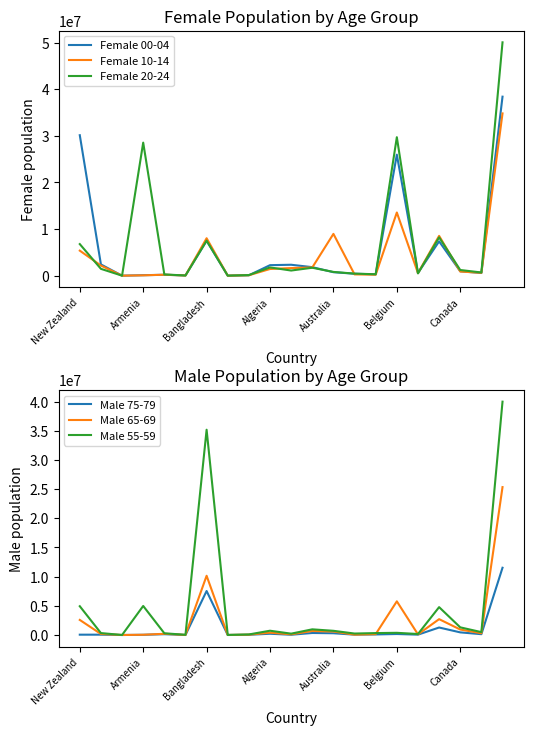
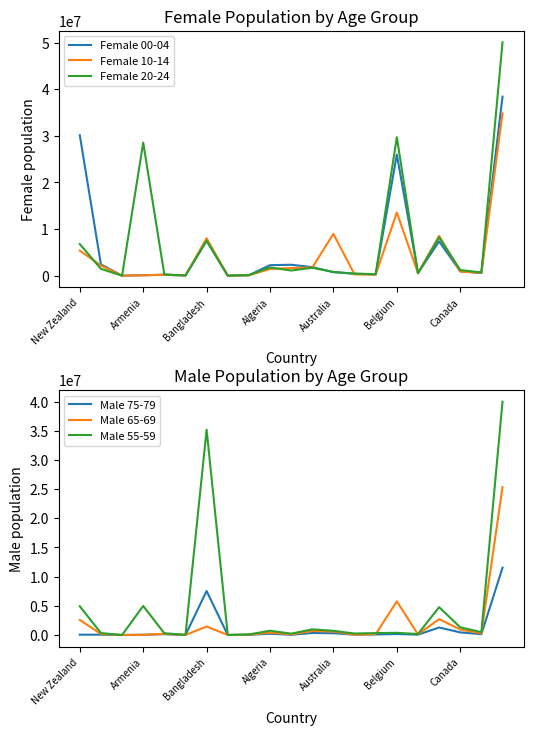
  {
    "Female Population by Age Group": {
      "Female 00-04": {
        "New Zealand": 30000000,
        "Belgium": 26000000
      },
      "Female 10-14": {
        "New Zealand": 5000000,
        "Australia": 9000000,
        "Belgium": 14000000
      },
      "Female 20-24": {
        "New Zealand": 7000000,
        "Armenia": 29000000,
        "Belgium": 30000000
      }
    },
    "Male Population by Age Group": {
      "Male 75-79": {
        "New Zealand": 0,
        "Bangladesh": 8000000,
        "Canada": 0
      },
      "Male 65-69": {
        "New Zealand": 3000000,
-       "Bangladesh": 10000000,
+       "Bangladesh": 1000000,
        "Belgium": 6000000
      },
      "Male 55-59": {
        "New Zealand": 5000000,
        "Armenia": 5000000,
        "Bangladesh": 35000000
      }
    }
  }
